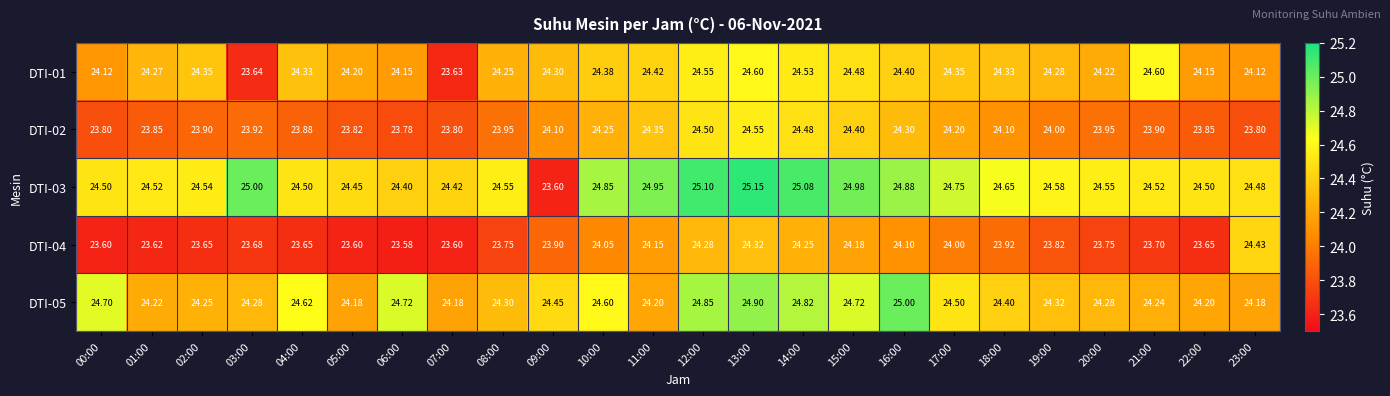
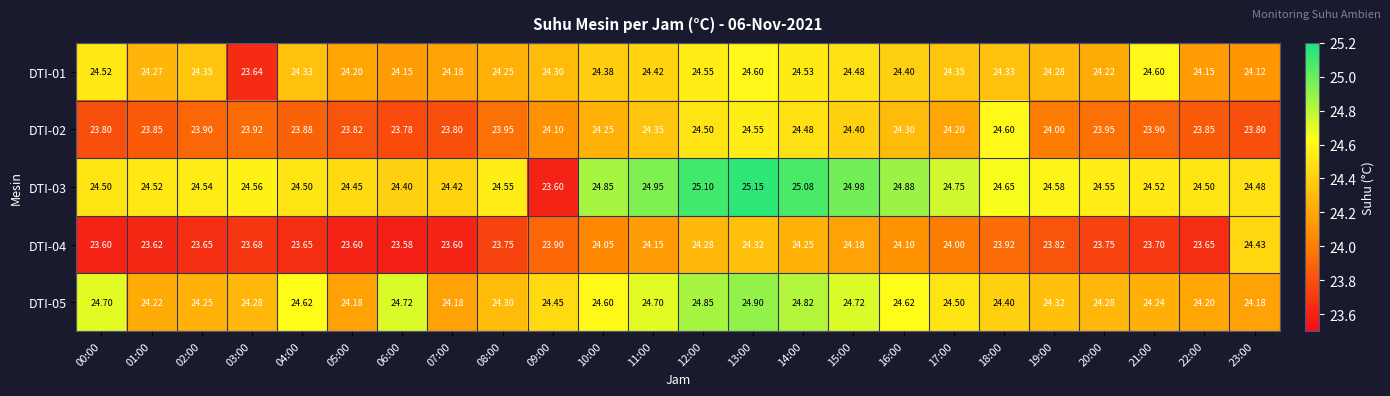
  {
    "DTI-01": {
-     "00:00": 24.12,
+     "00:00": 24.52,
      "01:00": 24.27,
      "02:00": 24.35,
      "03:00": 23.64,
      "04:00": 24.33,
      "05:00": 24.20,
      "06:00": 24.15,
-     "07:00": 23.63,
+     "07:00": 24.18,
      "08:00": 24.25,
      "09:00": 24.30,
      "10:00": 24.38,
      "11:00": 24.42,
      "12:00": 24.55,
      "13:00": 24.60,
      "14:00": 24.53,
      "15:00": 24.48,
      "16:00": 24.40,
      "17:00": 24.35,
      "18:00": 24.33,
      "19:00": 24.28,
      "20:00": 24.22,
      "21:00": 24.60,
      "22:00": 24.15,
      "23:00": 24.12
    },
    "DTI-02": {
      "00:00": 23.80,
      "01:00": 23.85,
      "02:00": 23.90,
      "03:00": 23.92,
      "04:00": 23.88,
      "05:00": 23.82,
      "06:00": 23.78,
      "07:00": 23.80,
      "08:00": 23.95,
      "09:00": 24.10,
      "10:00": 24.25,
      "11:00": 24.35,
      "12:00": 24.50,
      "13:00": 24.55,
      "14:00": 24.48,
      "15:00": 24.40,
      "16:00": 24.30,
      "17:00": 24.20,
-     "18:00": 24.10,
+     "18:00": 24.60,
      "19:00": 24.00,
      "20:00": 23.95,
      "21:00": 23.90,
      "22:00": 23.85,
      "23:00": 23.80
    },
    "DTI-03": {
      "00:00": 24.50,
      "01:00": 24.52,
      "02:00": 24.54,
-     "03:00": 25.00,
+     "03:00": 24.56,
      "04:00": 24.50,
      "05:00": 24.45,
      "06:00": 24.40,
      "07:00": 24.42,
      "08:00": 24.55,
      "09:00": 23.60,
      "10:00": 24.85,
      "11:00": 24.95,
      "12:00": 25.10,
      "13:00": 25.15,
      "14:00": 25.08,
      "15:00": 24.98,
      "16:00": 24.88,
      "17:00": 24.75,
      "18:00": 24.65,
      "19:00": 24.58,
      "20:00": 24.55,
      "21:00": 24.52,
      "22:00": 24.50,
      "23:00": 24.48
    },
    "DTI-04": {
      "00:00": 23.60,
      "01:00": 23.62,
      "02:00": 23.65,
      "03:00": 23.68,
      "04:00": 23.65,
      "05:00": 23.60,
      "06:00": 23.58,
      "07:00": 23.60,
      "08:00": 23.75,
      "09:00": 23.90,
      "10:00": 24.05,
      "11:00": 24.15,
      "12:00": 24.28,
      "13:00": 24.32,
      "14:00": 24.25,
      "15:00": 24.18,
      "16:00": 24.10,
      "17:00": 24.00,
      "18:00": 23.92,
      "19:00": 23.82,
      "20:00": 23.75,
      "21:00": 23.70,
      "22:00": 23.65,
      "23:00": 24.43
    },
    "DTI-05": {
      "00:00": 24.70,
      "01:00": 24.22,
      "02:00": 24.25,
      "03:00": 24.28,
      "04:00": 24.62,
      "05:00": 24.18,
      "06:00": 24.72,
      "07:00": 24.18,
      "08:00": 24.30,
      "09:00": 24.45,
      "10:00": 24.60,
-     "11:00": 24.20,
+     "11:00": 24.70,
      "12:00": 24.85,
      "13:00": 24.90,
      "14:00": 24.82,
      "15:00": 24.72,
-     "16:00": 25.00,
+     "16:00": 24.62,
      "17:00": 24.50,
      "18:00": 24.40,
      "19:00": 24.32,
      "20:00": 24.28,
      "21:00": 24.24,
      "22:00": 24.20,
      "23:00": 24.18
    }
  }
